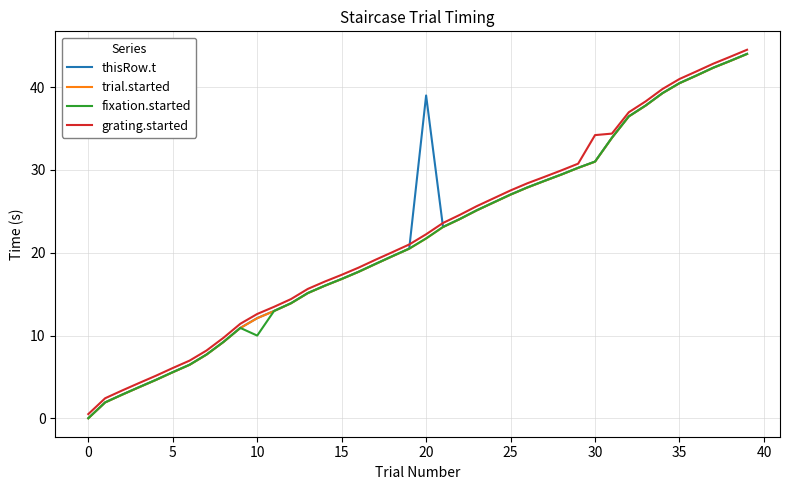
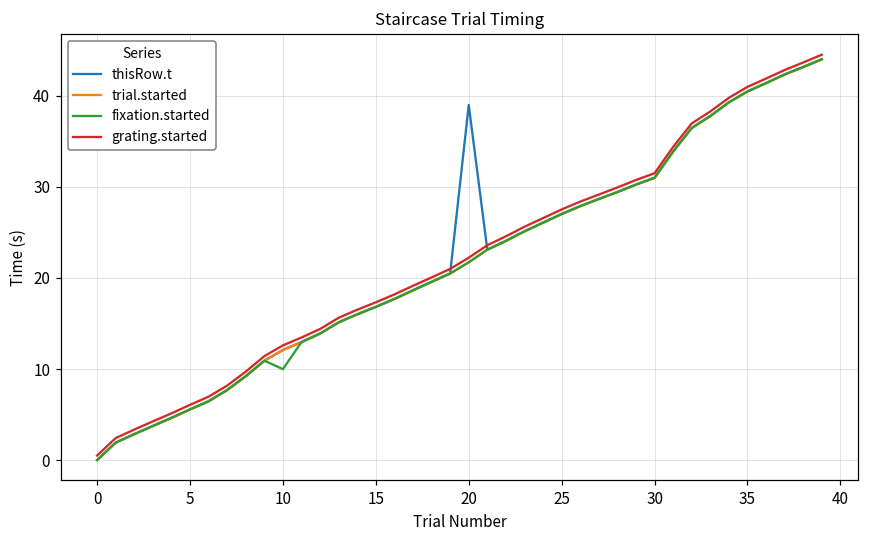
  {
    "thisRow.t": {
      "20": 39
    },
    "fixation.started": {
      "10": 10
    },
    "grating.started": {
      "0": 1,
      "5": 6,
      "10": 13,
      "15": 17,
      "20": 22,
      "25": 28,
-     "30": 34,
+     "30": 32,
      "35": 41
    }
  }
